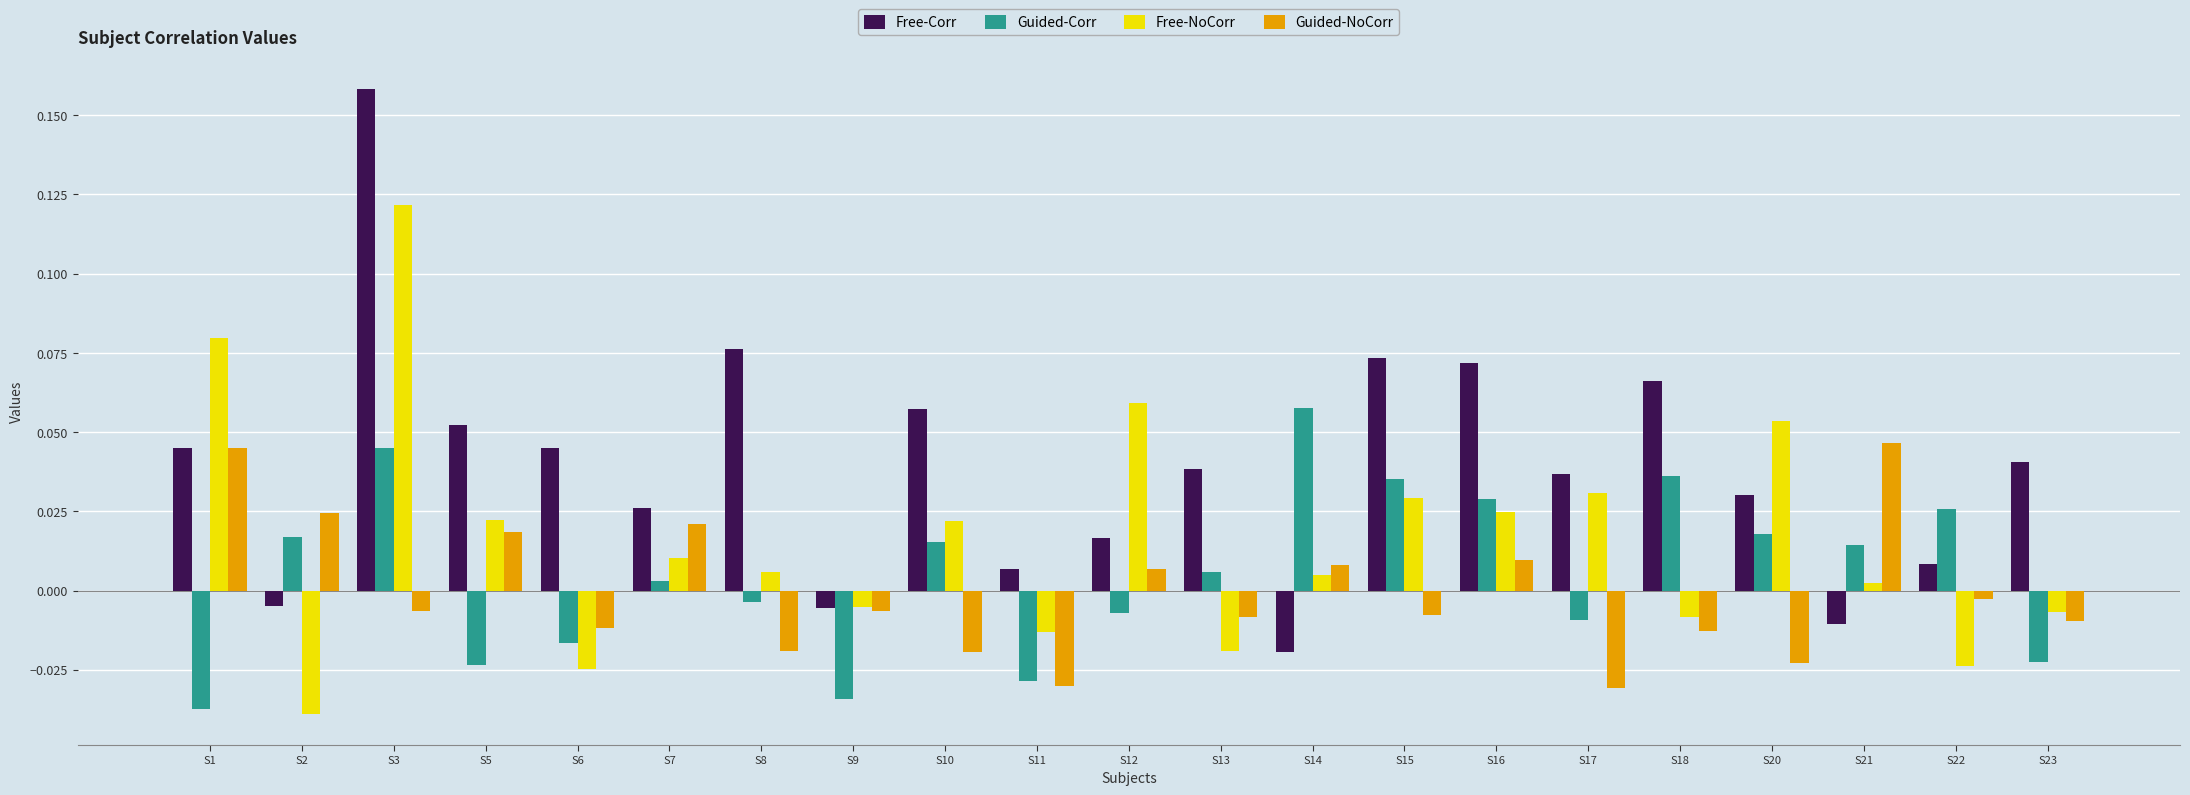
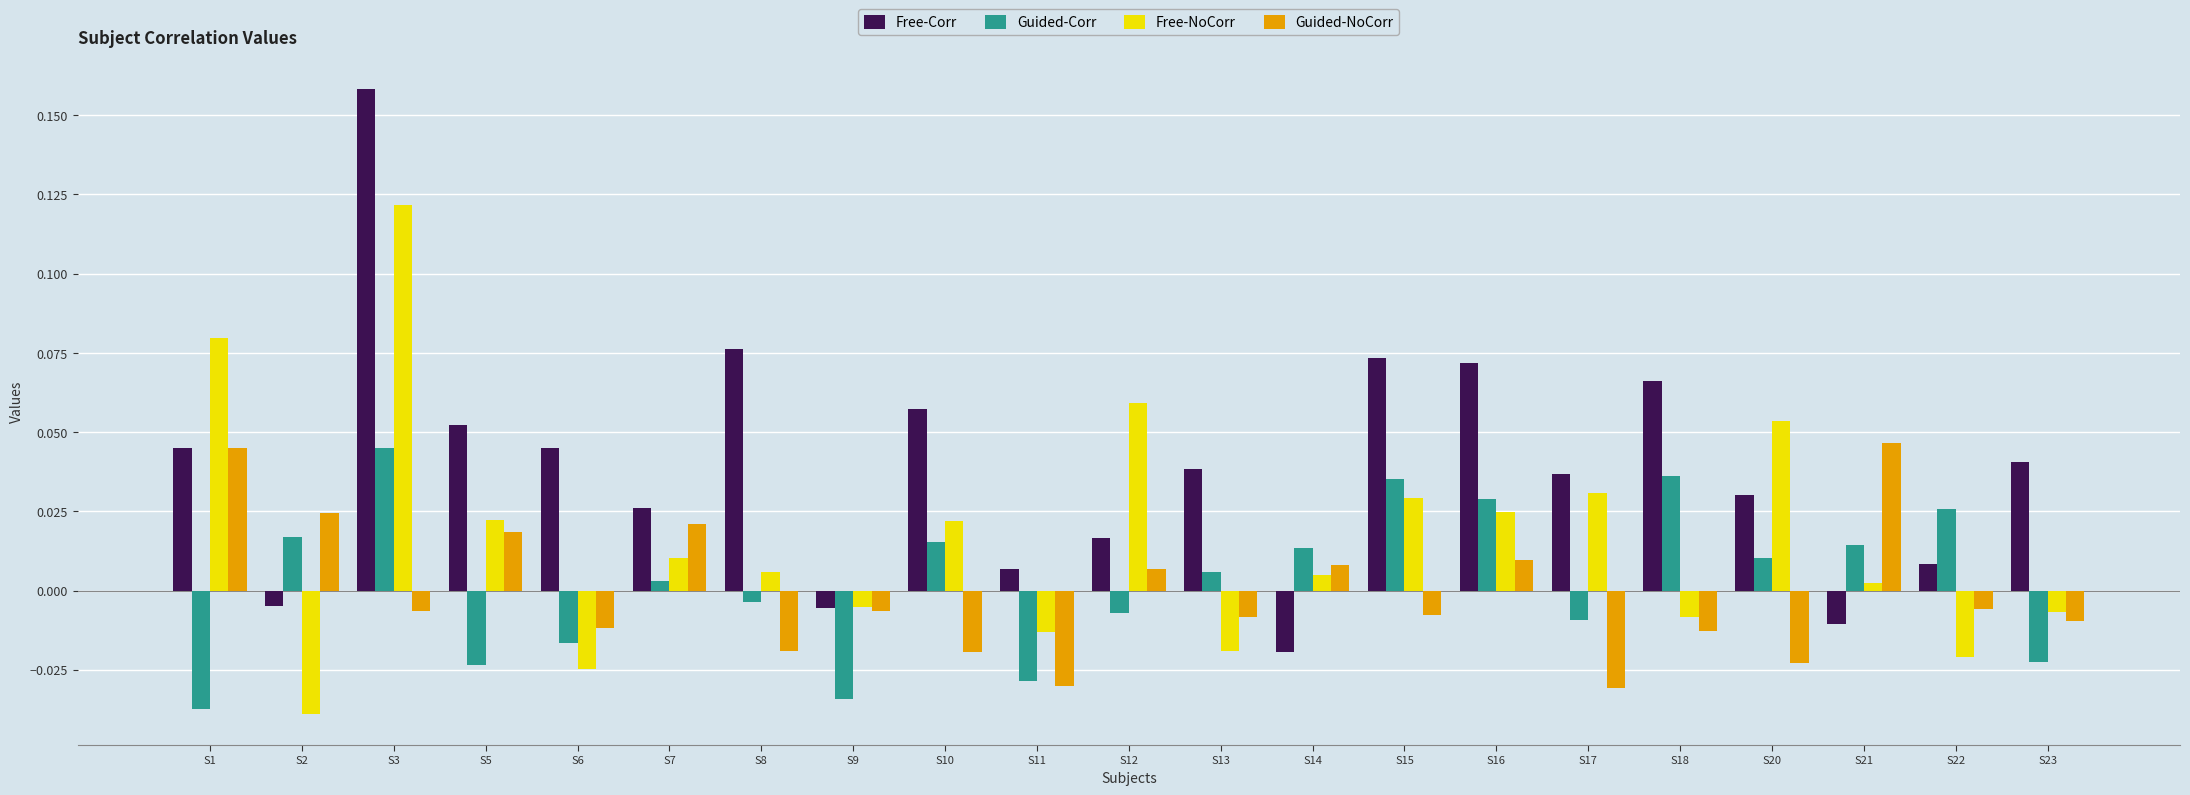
  {
    "Free-Corr": {
      "S1": 0.045,
      "S2": -0.005,
      "S3": 0.158,
      "S5": 0.052,
      "S6": 0.045,
      "S7": 0.026,
      "S8": 0.076,
      "S9": -0.006,
      "S10": 0.057,
      "S11": 0.007,
      "S12": 0.017,
      "S13": 0.038,
      "S14": -0.019,
      "S15": 0.073,
      "S16": 0.072,
      "S17": 0.037,
      "S18": 0.066,
      "S20": 0.030,
      "S21": -0.011,
      "S22": 0.008,
      "S23": 0.040
    },
    "Guided-Corr": {
      "S1": -0.037,
      "S2": 0.017,
      "S3": 0.045,
      "S5": -0.024,
      "S6": -0.017,
      "S7": 0.003,
      "S8": -0.004,
      "S9": -0.034,
      "S10": 0.015,
      "S11": -0.029,
      "S12": -0.007,
      "S13": 0.006,
-     "S14": 0.058,
+     "S14": 0.013,
      "S15": 0.035,
      "S16": 0.029,
      "S17": -0.009,
      "S18": 0.036,
-     "S20": 0.018,
+     "S20": 0.010,
      "S21": 0.014,
      "S22": 0.026,
      "S23": -0.023
    },
    "Free-NoCorr": {
      "S1": 0.080,
      "S2": -0.039,
      "S3": 0.122,
      "S5": 0.022,
      "S6": -0.025,
      "S7": 0.010,
      "S8": 0.006,
      "S9": -0.005,
      "S10": 0.022,
      "S11": -0.013,
      "S12": 0.059,
      "S13": -0.019,
      "S14": 0.005,
      "S15": 0.029,
      "S16": 0.025,
      "S17": 0.031,
      "S18": -0.008,
      "S20": 0.053,
      "S21": 0.002,
-     "S22": -0.024,
+     "S22": -0.021,
      "S23": -0.007
    },
    "Guided-NoCorr": {
      "S1": 0.045,
      "S2": 0.025,
      "S3": -0.006,
      "S5": 0.018,
      "S6": -0.012,
      "S7": 0.021,
      "S8": -0.019,
      "S9": -0.006,
      "S10": -0.019,
      "S11": -0.030,
      "S12": 0.007,
      "S13": -0.008,
      "S14": 0.008,
      "S15": -0.008,
      "S16": 0.009,
      "S17": -0.031,
      "S18": -0.013,
      "S20": -0.023,
      "S21": 0.047,
-     "S22": -0.003,
+     "S22": -0.006,
      "S23": -0.010
    }
  }
